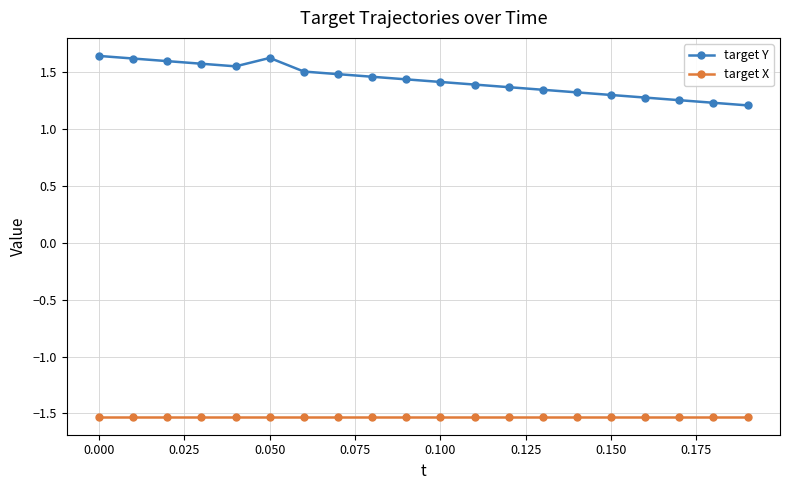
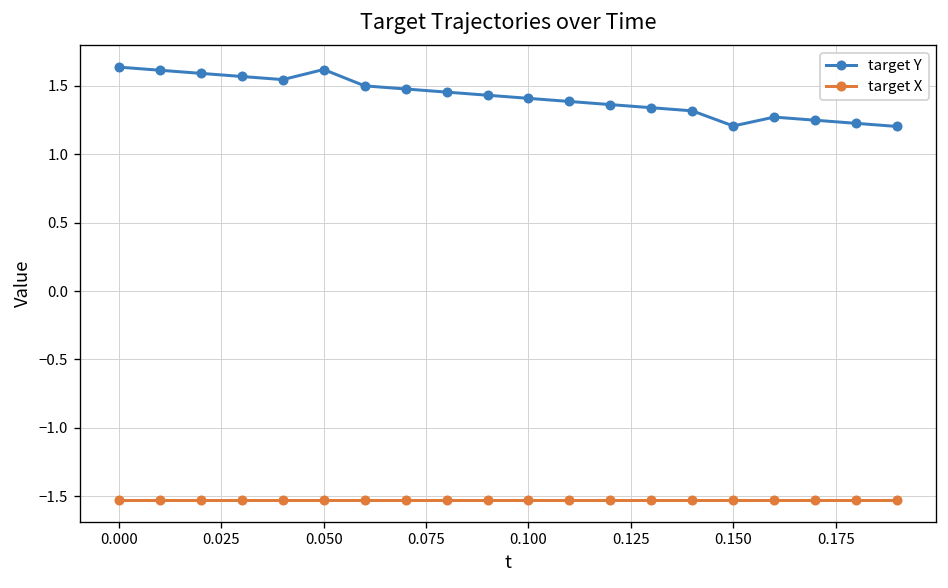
  {
    "target Y": {
      "0.000": 1.64,
      "0.050": 1.62,
      "0.100": 1.41,
-     "0.150": 1.29
+     "0.150": 1.21
    },
    "target X": {
      "0.000": -1.53,
      "0.050": -1.53,
      "0.100": -1.53,
      "0.150": -1.53
    }
  }
